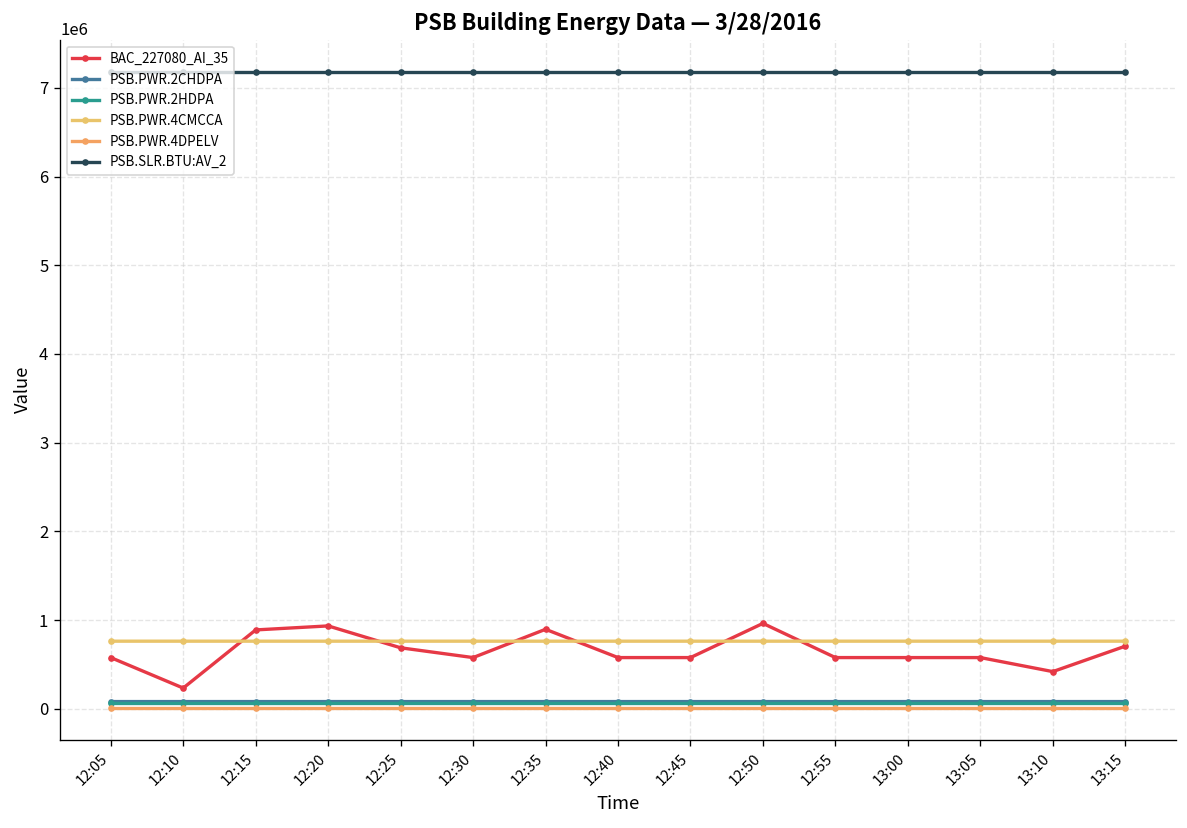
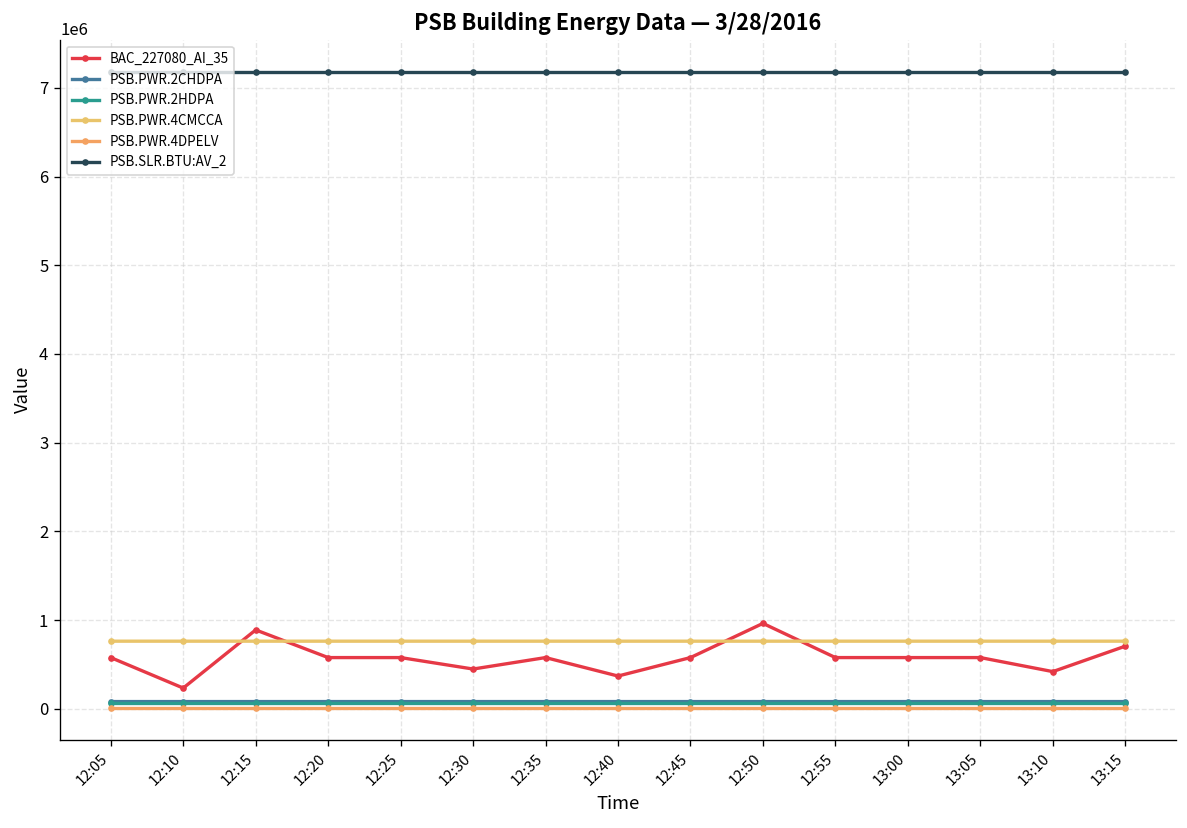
  {
    "BAC_227080_AI_35": {
      "12:05": 600000,
      "12:10": 200000,
      "12:15": 900000,
-     "12:20": 900000,
-     "12:25": 700000,
-     "12:30": 600000,
-     "12:35": 900000,
-     "12:40": 600000,
+     "12:20": 600000,
+     "12:25": 600000,
+     "12:30": 400000,
+     "12:35": 600000,
+     "12:40": 400000,
      "12:45": 600000,
      "12:50": 1000000,
      "12:55": 600000,
      "13:00": 600000,
      "13:05": 600000,
      "13:10": 400000,
      "13:15": 700000
    },
    "PSB.SLR.BTU:AV_2": {
      "12:15": 7200000,
      "12:20": 7200000,
      "12:25": 7200000,
      "12:30": 7200000,
      "12:35": 7200000,
      "12:40": 7200000,
      "12:45": 7200000,
      "12:50": 7200000,
      "12:55": 7200000,
      "13:00": 7200000,
      "13:05": 7200000,
      "13:10": 7200000,
      "13:15": 7200000
    }
  }
